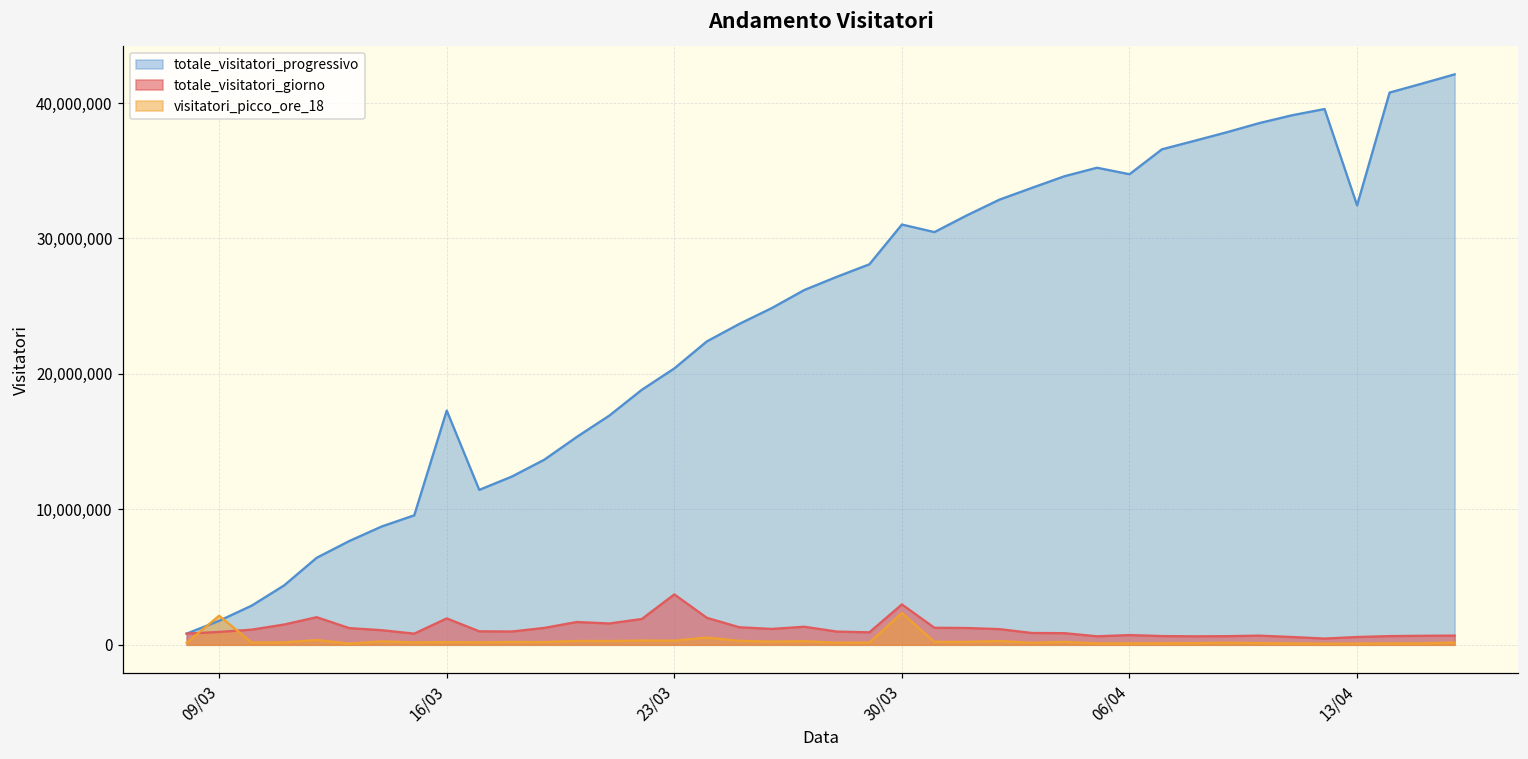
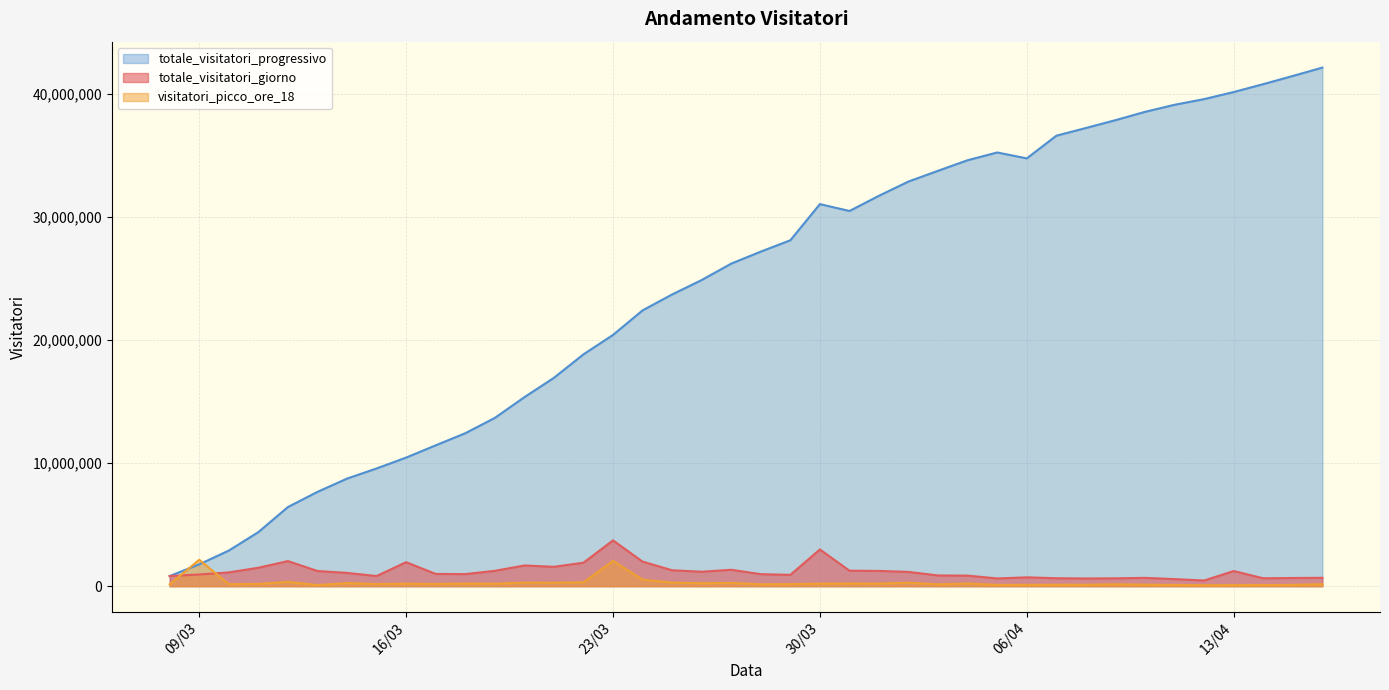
  {
    "totale_visitatori_progressivo": {
      "09/03": "1,800,000",
-     "16/03": "17,300,000",
+     "16/03": "10,400,000",
      "23/03": "20,400,000",
      "30/03": "31,000,000",
      "06/04": "34,700,000",
-     "13/04": "32,400,000"
+     "13/04": "40,100,000"
    },
    "totale_visitatori_giorno": {
      "09/03": "1,000,000",
      "16/03": "1,900,000",
      "23/03": "3,700,000",
      "30/03": "3,000,000",
      "06/04": "700,000",
-     "13/04": "600,000"
+     "13/04": "1,200,000"
    },
    "visitatori_picco_ore_18": {
      "09/03": "2,100,000",
      "16/03": "200,000",
-     "23/03": "300,000",
-     "30/03": "2,300,000",
+     "23/03": "2,100,000",
+     "30/03": "200,000",
      "06/04": "100,000",
      "13/04": "100,000"
    }
  }
